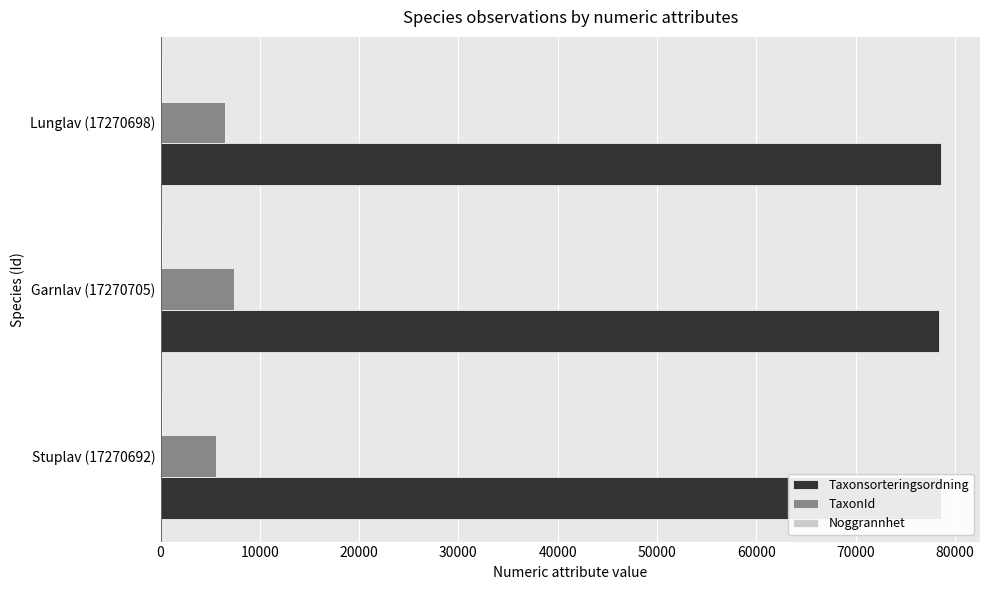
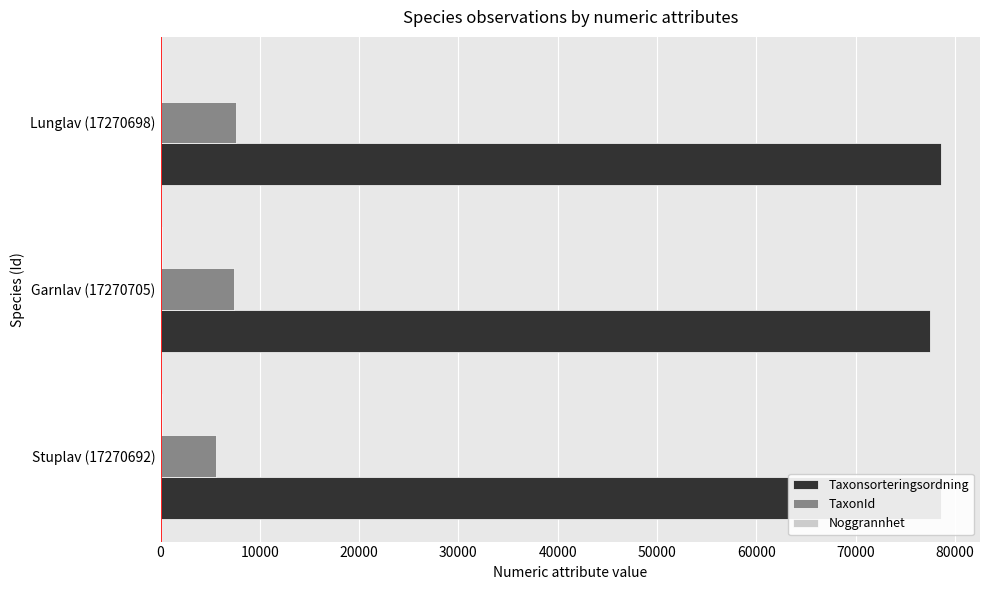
  {
    "Taxonsorteringsordning": {
      "Lunglav (17270698)": 79000,
-     "Garnlav (17270705)": 78400
+     "Garnlav (17270705)": 77500
    },
    "TaxonId": {
-     "Lunglav (17270698)": 6000,
+     "Lunglav (17270698)": 8000,
      "Garnlav (17270705)": 7000,
      "Stuplav (17270692)": 6000
    }
  }
